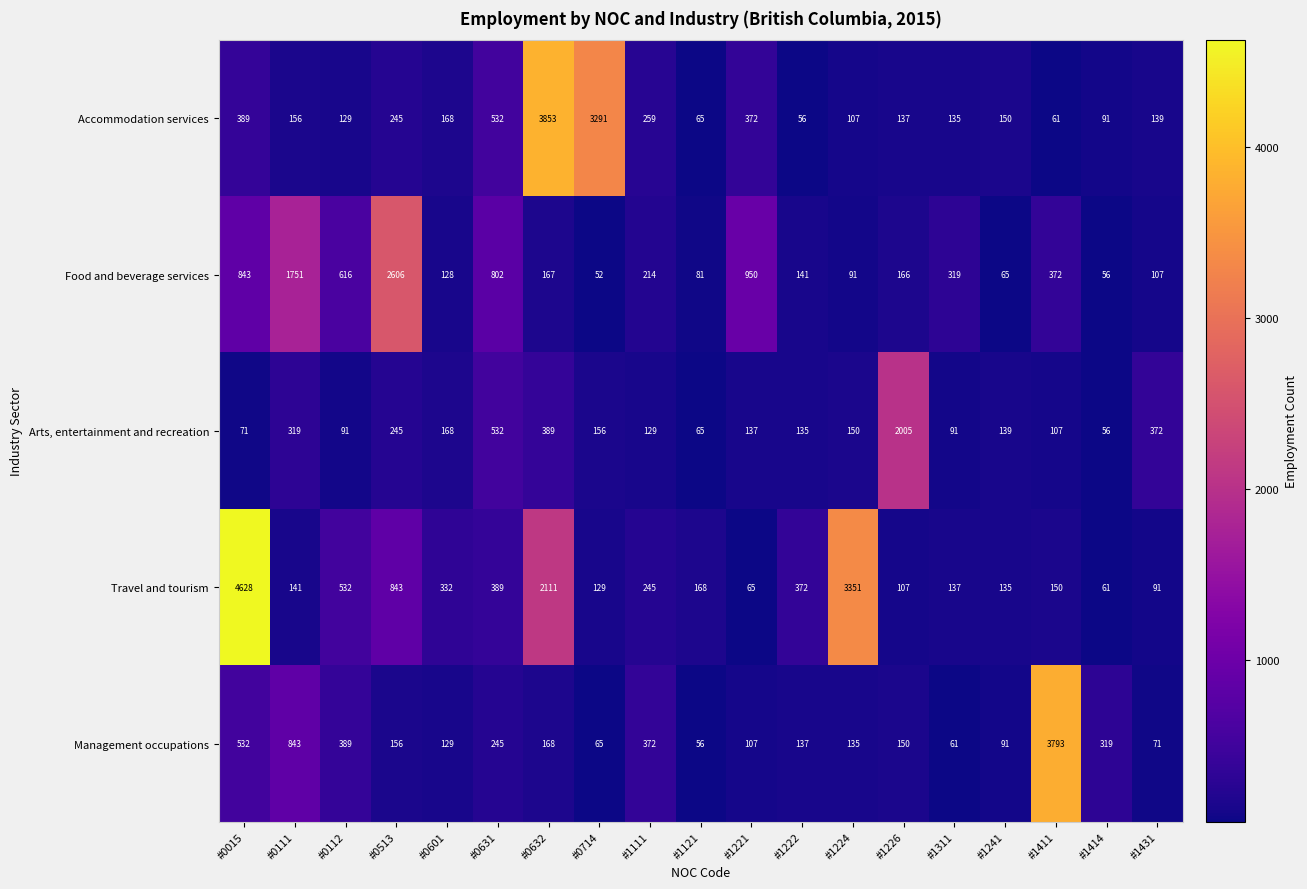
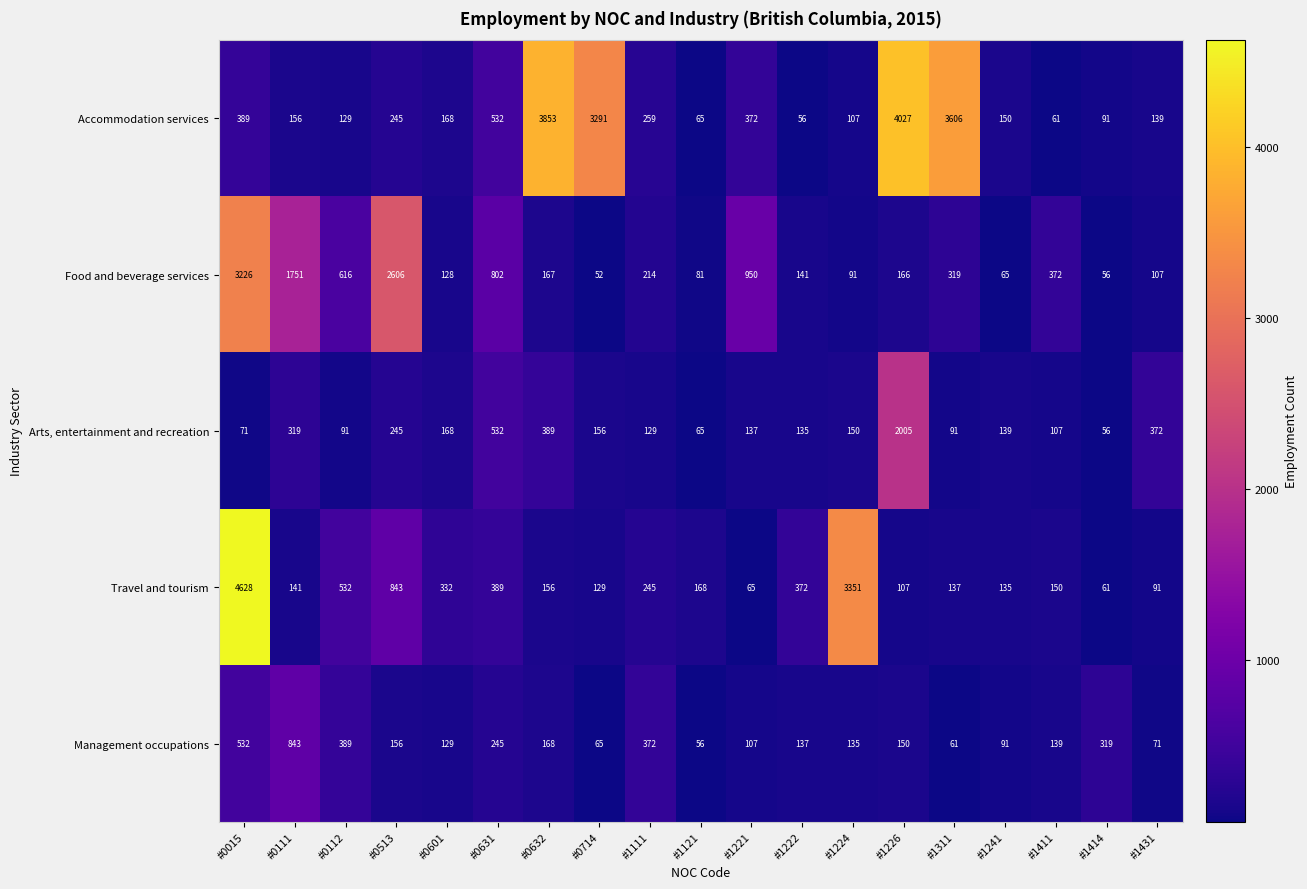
  {
    "Accommodation services": {
      "#0015": 389,
      "#0111": 156,
      "#0112": 129,
      "#0513": 245,
      "#0601": 168,
      "#0631": 532,
      "#0632": 3853,
      "#0714": 3291,
      "#1111": 259,
      "#1121": 65,
      "#1221": 372,
      "#1222": 56,
      "#1224": 107,
-     "#1226": 137,
-     "#1311": 135,
+     "#1226": 4027,
+     "#1311": 3606,
      "#1241": 150,
      "#1411": 61,
      "#1414": 91,
      "#1431": 139
    },
    "Food and beverage services": {
-     "#0015": 843,
+     "#0015": 3226,
      "#0111": 1751,
      "#0112": 616,
      "#0513": 2606,
      "#0601": 128,
      "#0631": 802,
      "#0632": 167,
      "#0714": 52,
      "#1111": 214,
      "#1121": 81,
      "#1221": 950,
      "#1222": 141,
      "#1224": 91,
      "#1226": 166,
      "#1311": 319,
      "#1241": 65,
      "#1411": 372,
      "#1414": 56,
      "#1431": 107
    },
    "Arts, entertainment and recreation": {
      "#0015": 71,
      "#0111": 319,
      "#0112": 91,
      "#0513": 245,
      "#0601": 168,
      "#0631": 532,
      "#0632": 389,
      "#0714": 156,
      "#1111": 129,
      "#1121": 65,
      "#1221": 137,
      "#1222": 135,
      "#1224": 150,
      "#1226": 2005,
      "#1311": 91,
      "#1241": 139,
      "#1411": 107,
      "#1414": 56,
      "#1431": 372
    },
    "Travel and tourism": {
      "#0015": 4628,
      "#0111": 141,
      "#0112": 532,
      "#0513": 843,
      "#0601": 332,
      "#0631": 389,
-     "#0632": 2111,
+     "#0632": 156,
      "#0714": 129,
      "#1111": 245,
      "#1121": 168,
      "#1221": 65,
      "#1222": 372,
      "#1224": 3351,
      "#1226": 107,
      "#1311": 137,
      "#1241": 135,
      "#1411": 150,
      "#1414": 61,
      "#1431": 91
    },
    "Management occupations": {
      "#0015": 532,
      "#0111": 843,
      "#0112": 389,
      "#0513": 156,
      "#0601": 129,
      "#0631": 245,
      "#0632": 168,
      "#0714": 65,
      "#1111": 372,
      "#1121": 56,
      "#1221": 107,
      "#1222": 137,
      "#1224": 135,
      "#1226": 150,
      "#1311": 61,
      "#1241": 91,
-     "#1411": 3793,
+     "#1411": 139,
      "#1414": 319,
      "#1431": 71
    }
  }
